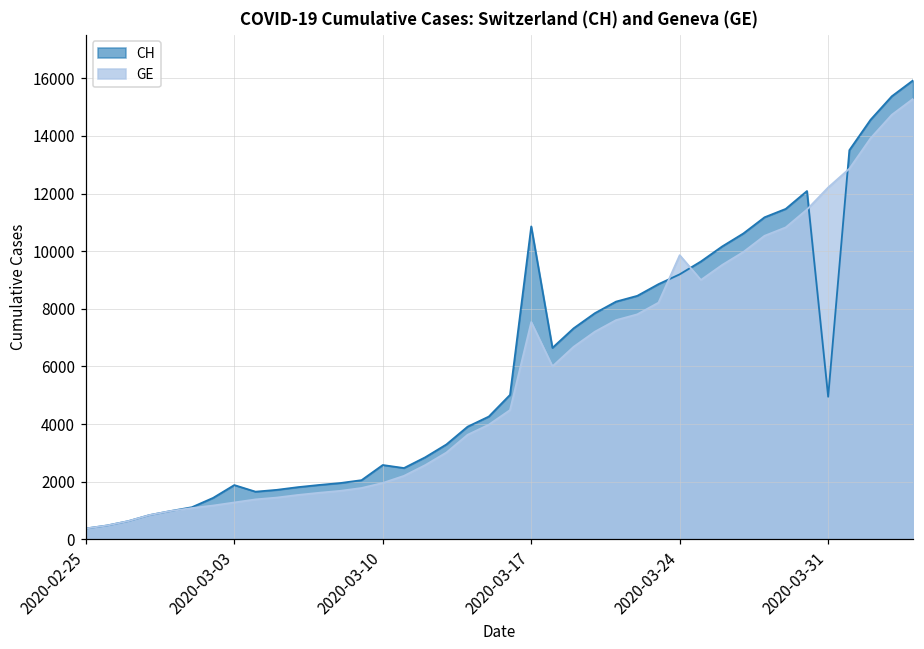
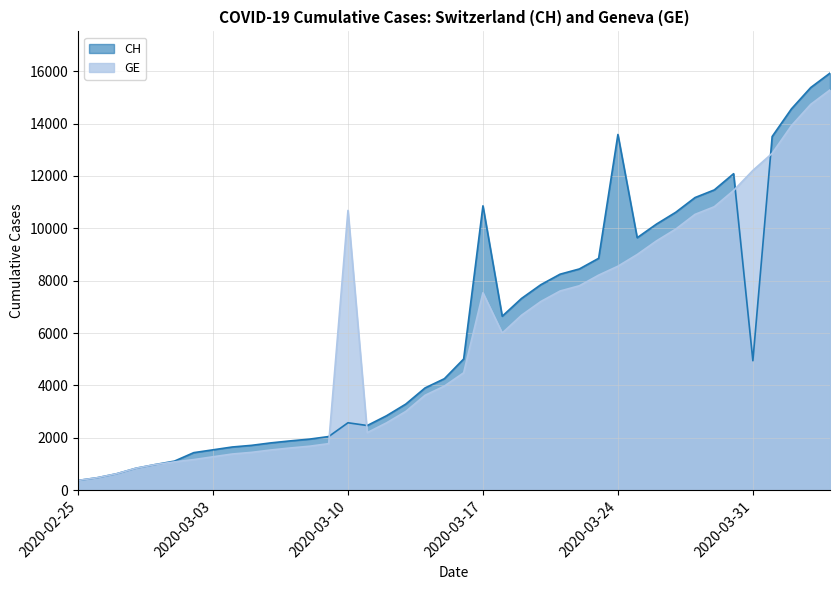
  {
    "CH": {
-     "2020-03-03": 1900,
+     "2020-03-03": 1500,
      "2020-03-10": 2600,
      "2020-03-17": 10900,
-     "2020-03-24": 9200,
+     "2020-03-24": 13600,
      "2020-03-31": 4900
    },
    "GE": {
      "2020-03-03": 1300,
-     "2020-03-10": 2000,
+     "2020-03-10": 10700,
      "2020-03-17": 7500,
-     "2020-03-24": 9900,
+     "2020-03-24": 8600,
      "2020-03-31": 12200
    }
  }
